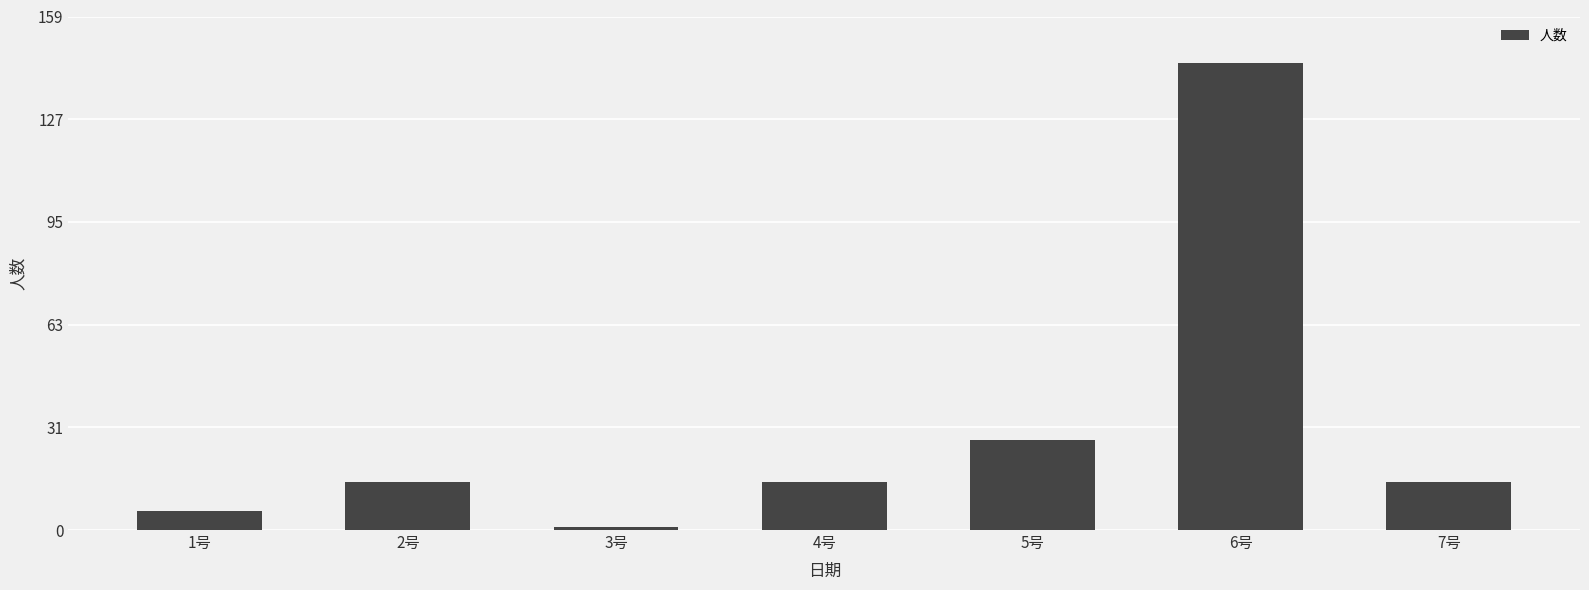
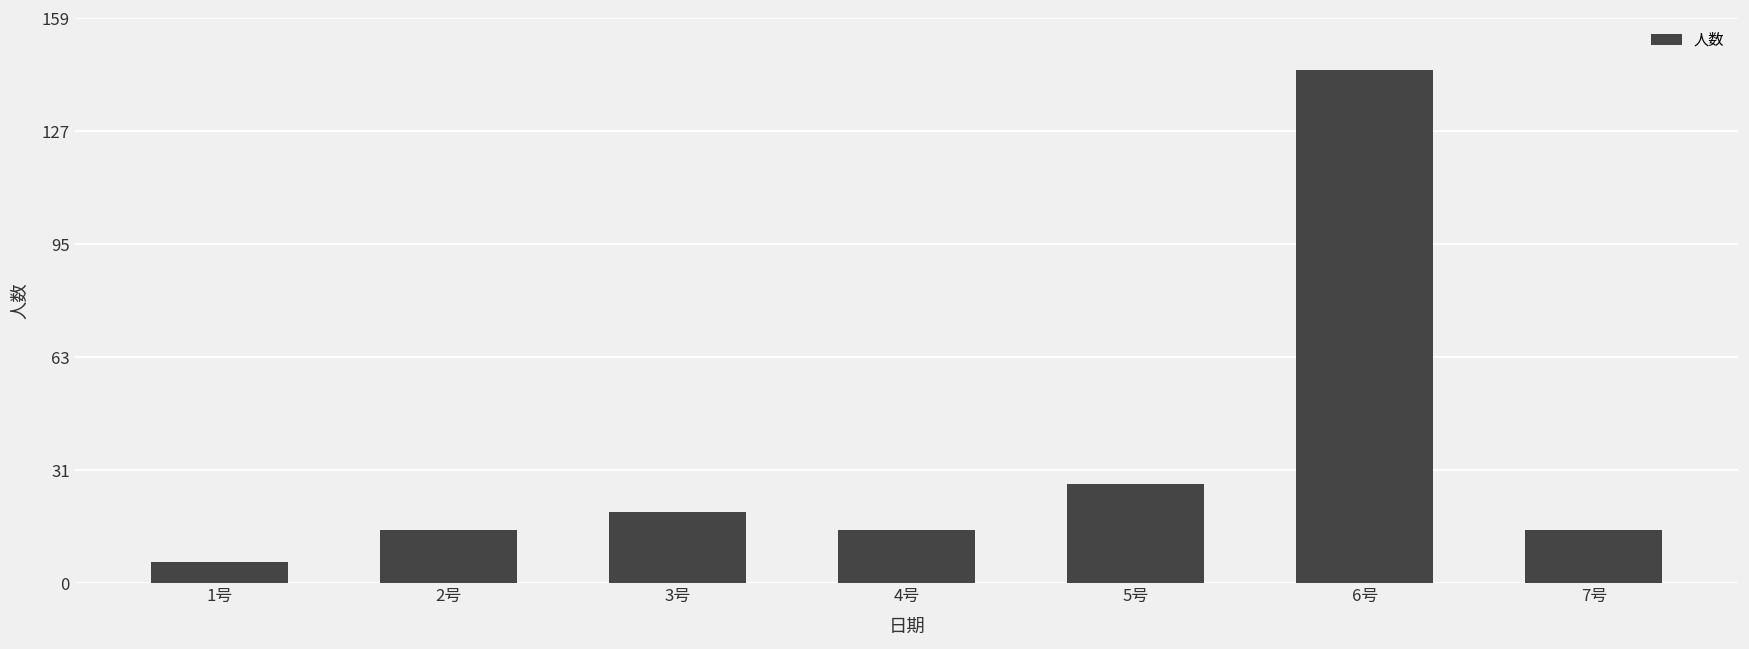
  {
    "1号": 6,
    "2号": 15,
-   "3号": 1,
+   "3号": 20,
    "4号": 15,
    "5号": 28,
    "6号": 145,
    "7号": 15
  }
